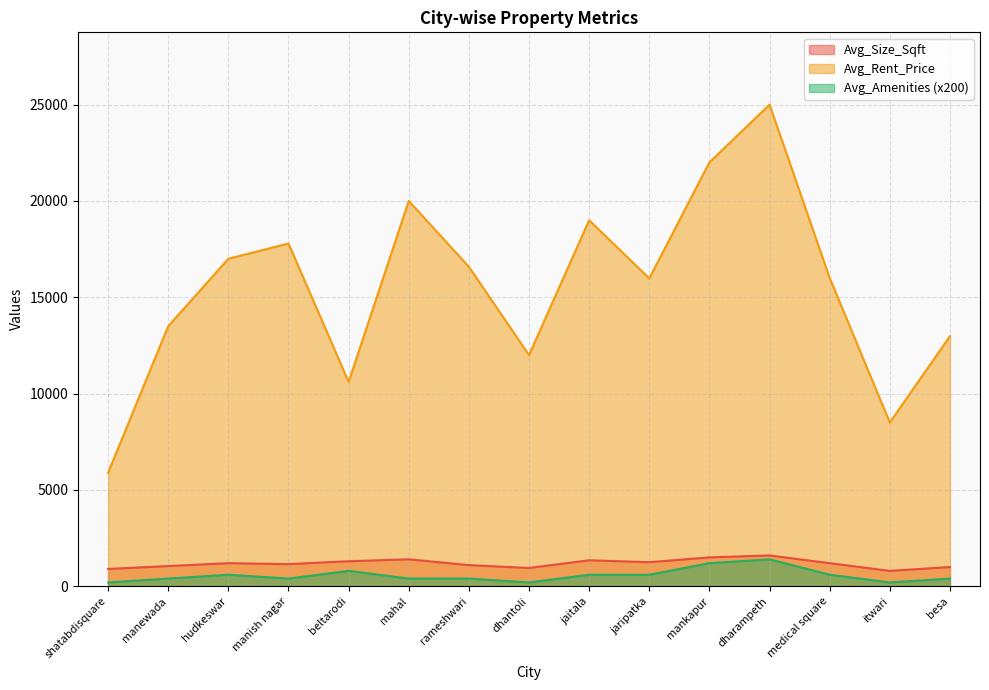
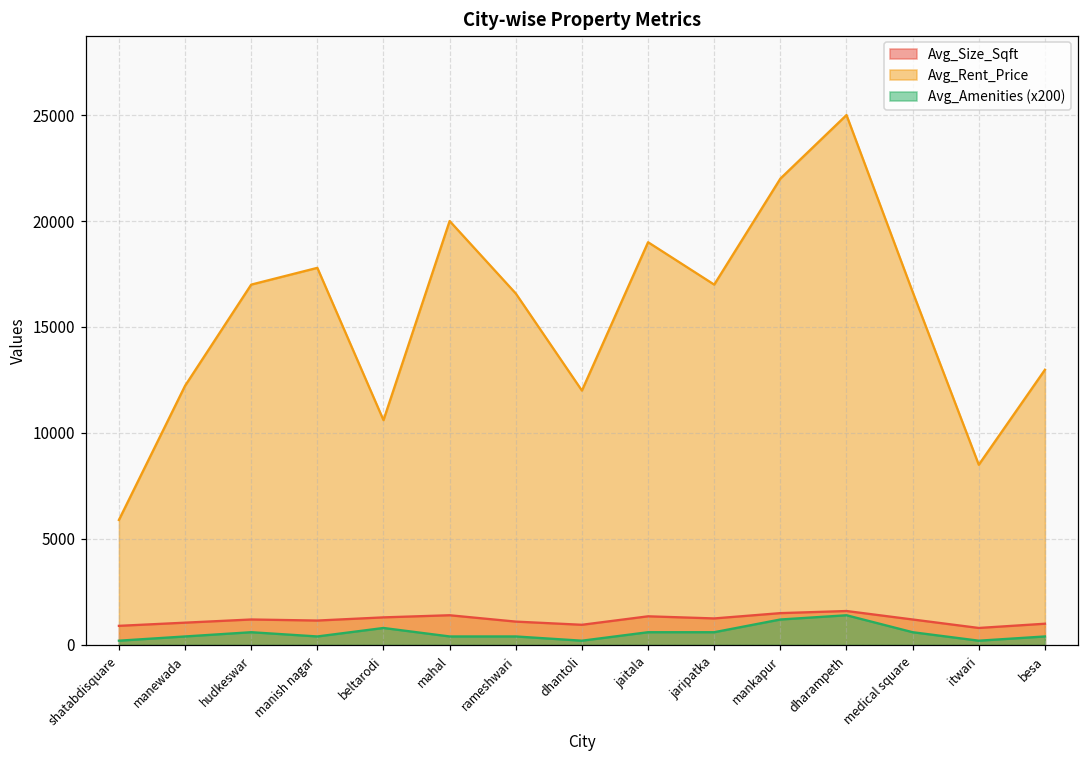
  {
    "Avg_Size_Sqft": {
      "shatabdisquare": 900,
      "manewada": 1100,
      "hudkeswar": 1200,
      "manish nagar": 1200,
      "beltarodi": 1300,
      "mahal": 1400,
      "rameshwari": 1100,
      "dhantoli": 1000,
      "jaitala": 1400,
      "jaripatka": 1300,
      "mankapur": 1500,
      "dharampeth": 1600,
      "medical square": 1200,
      "itwari": 800,
      "besa": 1000
    },
    "Avg_Rent_Price": {
      "shatabdisquare": 5900,
-     "manewada": 13500,
+     "manewada": 12200,
      "hudkeswar": 17000,
      "manish nagar": 17800,
      "beltarodi": 10600,
      "mahal": 20000,
      "rameshwari": 16600,
      "dhantoli": 12000,
      "jaitala": 19000,
-     "jaripatka": 16000,
+     "jaripatka": 17000,
      "mankapur": 22000,
      "dharampeth": 25000,
-     "medical square": 16000,
+     "medical square": 16700,
      "itwari": 8500,
      "besa": 13000
    },
    "Avg_Amenities (x200)": {
      "shatabdisquare": 200,
      "manewada": 400,
      "hudkeswar": 600,
      "manish nagar": 400,
      "beltarodi": 800,
      "mahal": 400,
      "rameshwari": 400,
      "dhantoli": 200,
      "jaitala": 600,
      "jaripatka": 600,
      "mankapur": 1200,
      "dharampeth": 1400,
      "medical square": 600,
      "itwari": 200,
      "besa": 400
    }
  }
